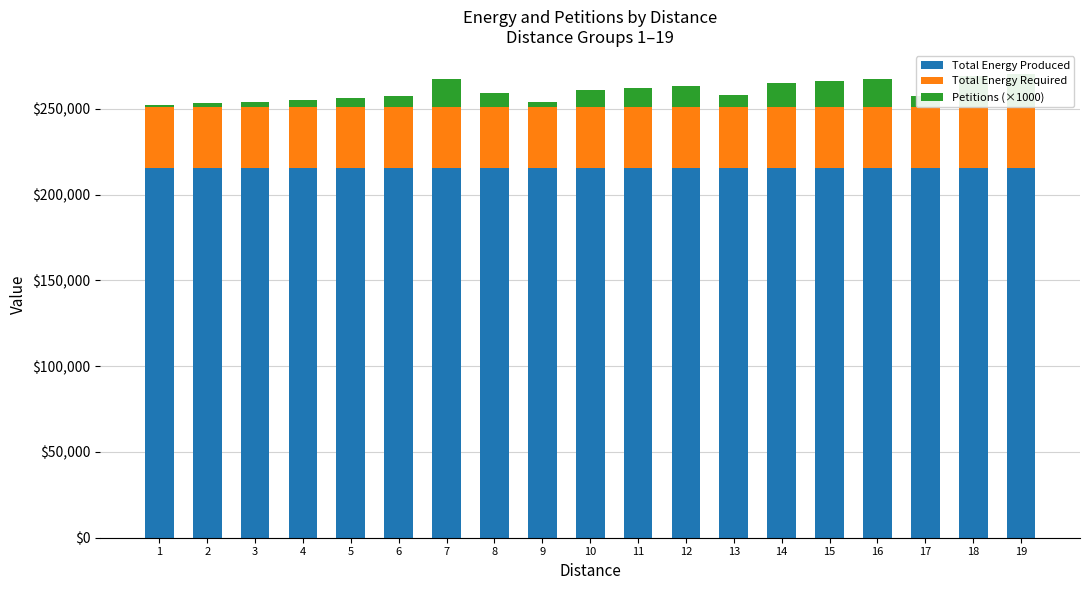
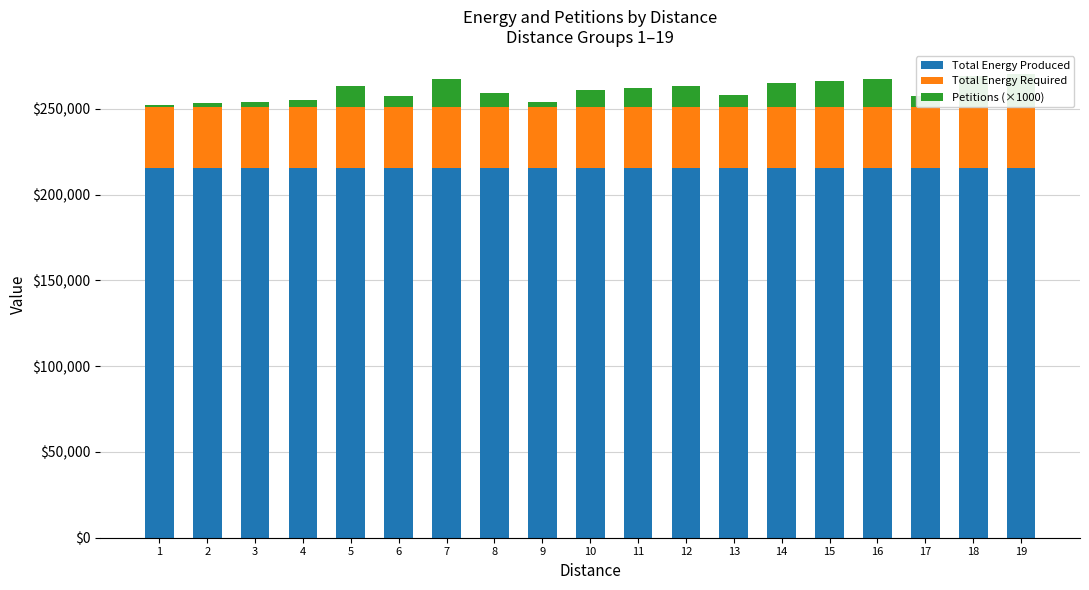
  {
    "Total Energy Produced": {
      "1": "$215,000",
      "2": "$215,000",
      "3": "$215,000",
      "4": "$215,000",
      "5": "$215,000",
      "6": "$215,000",
      "7": "$215,000",
      "8": "$215,000",
      "9": "$215,000",
      "10": "$215,000",
      "11": "$215,000",
      "12": "$215,000",
      "13": "$215,000",
      "14": "$215,000",
      "15": "$215,000",
      "16": "$215,000",
      "17": "$215,000",
      "18": "$215,000",
      "19": "$215,000"
    },
    "Total Energy Required": {
      "1": "$36,000",
      "2": "$36,000",
      "3": "$36,000",
      "4": "$36,000",
      "5": "$36,000",
      "6": "$36,000",
      "7": "$36,000",
      "8": "$36,000",
      "9": "$36,000",
      "10": "$36,000",
      "11": "$36,000",
      "12": "$36,000",
      "13": "$36,000",
      "14": "$36,000",
      "15": "$36,000",
      "16": "$36,000"
    },
    "Petitions (×1000)": {
      "2": "$2,000",
      "3": "$3,000",
      "4": "$4,000",
-     "5": "$5,000",
+     "5": "$12,000",
      "6": "$6,000",
      "7": "$16,000",
      "8": "$8,000",
      "9": "$3,000",
      "10": "$10,000",
      "11": "$11,000",
      "12": "$12,000",
      "13": "$7,000",
      "14": "$14,000",
      "15": "$15,000",
      "16": "$16,000"
    }
  }
